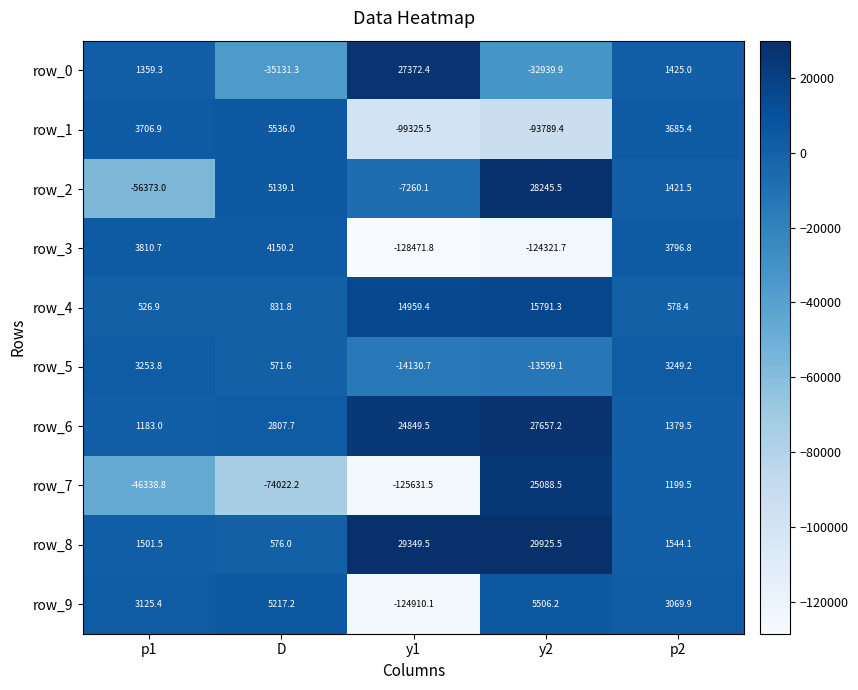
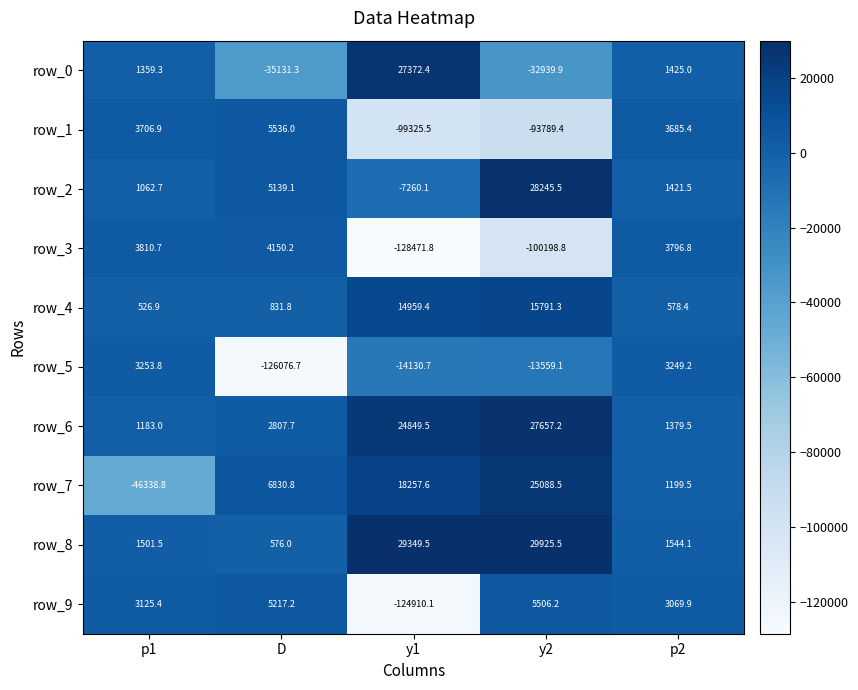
  {
    "row_0": {
      "p1": 1359.3,
      "D": -35131.3,
      "y1": 27372.4,
      "y2": -32939.9,
      "p2": 1425.0
    },
    "row_1": {
      "p1": 3706.9,
      "D": 5536.0,
      "y1": -99325.5,
      "y2": -93789.4,
      "p2": 3685.4
    },
    "row_2": {
-     "p1": -56373.0,
+     "p1": 1062.7,
      "D": 5139.1,
      "y1": -7260.1,
      "y2": 28245.5,
      "p2": 1421.5
    },
    "row_3": {
      "p1": 3810.7,
      "D": 4150.2,
      "y1": -128471.8,
-     "y2": -124321.7,
+     "y2": -100198.8,
      "p2": 3796.8
    },
    "row_4": {
      "p1": 526.9,
      "D": 831.8,
      "y1": 14959.4,
      "y2": 15791.3,
      "p2": 578.4
    },
    "row_5": {
      "p1": 3253.8,
-     "D": 571.6,
+     "D": -126076.7,
      "y1": -14130.7,
      "y2": -13559.1,
      "p2": 3249.2
    },
    "row_6": {
      "p1": 1183.0,
      "D": 2807.7,
      "y1": 24849.5,
      "y2": 27657.2,
      "p2": 1379.5
    },
    "row_7": {
      "p1": -46338.8,
-     "D": -74022.2,
-     "y1": -125631.5,
+     "D": 6830.8,
+     "y1": 18257.6,
      "y2": 25088.5,
      "p2": 1199.5
    },
    "row_8": {
      "p1": 1501.5,
      "D": 576.0,
      "y1": 29349.5,
      "y2": 29925.5,
      "p2": 1544.1
    },
    "row_9": {
      "p1": 3125.4,
      "D": 5217.2,
      "y1": -124910.1,
      "y2": 5506.2,
      "p2": 3069.9
    }
  }
